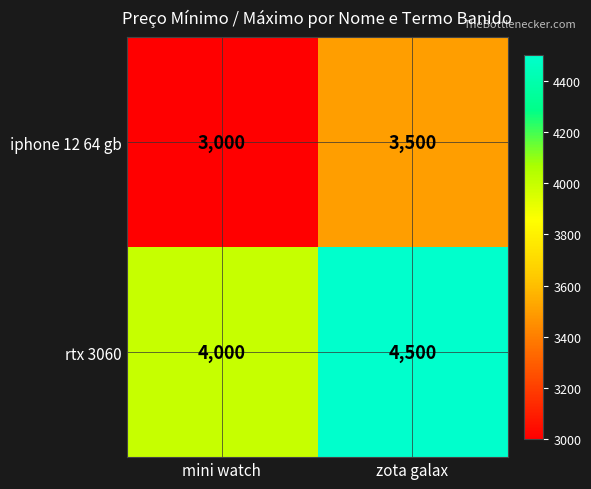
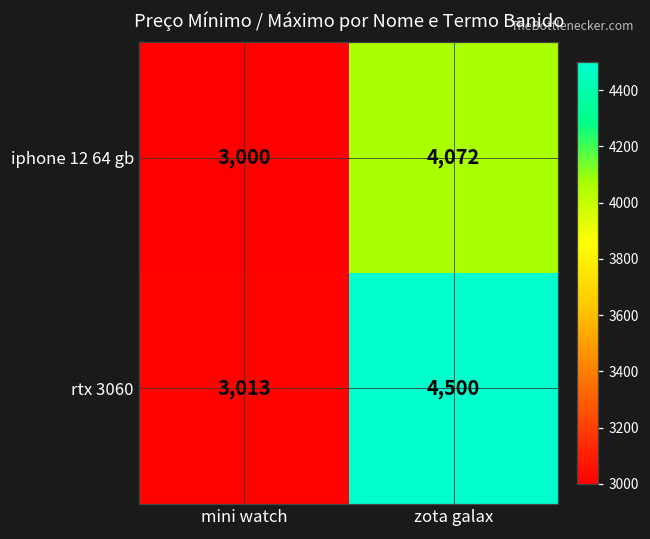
  {
    "iphone 12 64 gb": {
      "mini watch": "3,000",
-     "zota galax": "3,500"
+     "zota galax": "4,072"
    },
    "rtx 3060": {
-     "mini watch": "4,000",
+     "mini watch": "3,013",
      "zota galax": "4,500"
    }
  }
